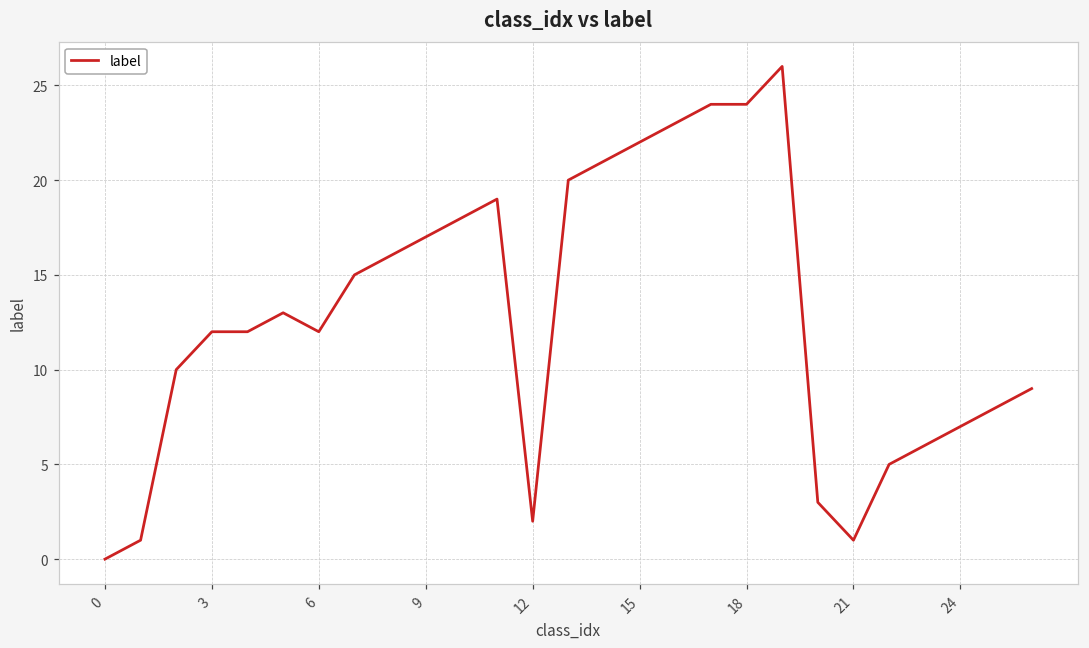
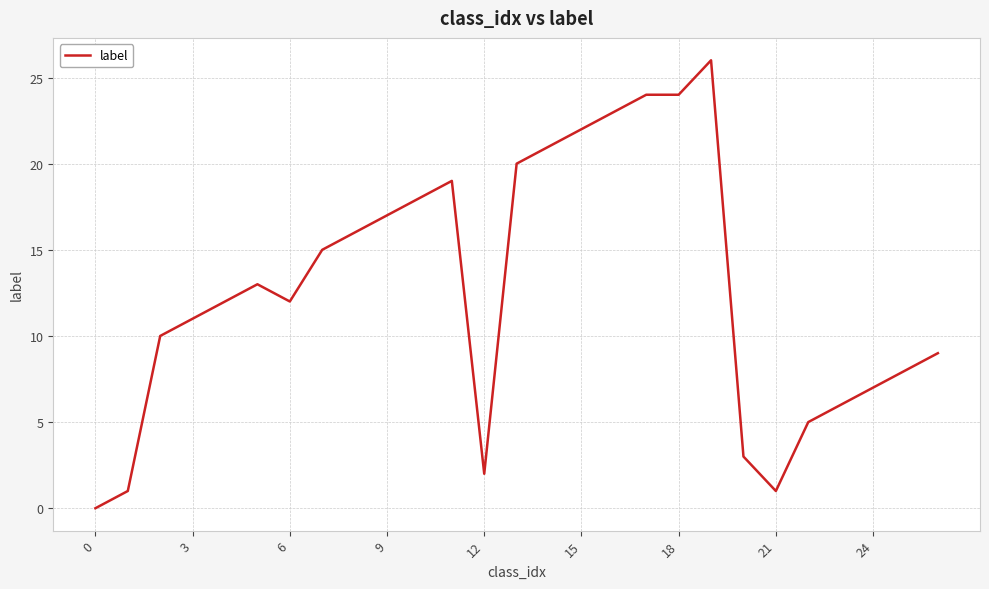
  {
    "0": 0,
-   "3": 12,
+   "3": 11,
    "6": 12,
    "9": 17,
    "12": 2,
    "15": 22,
    "18": 24,
    "21": 1,
    "24": 7
  }
